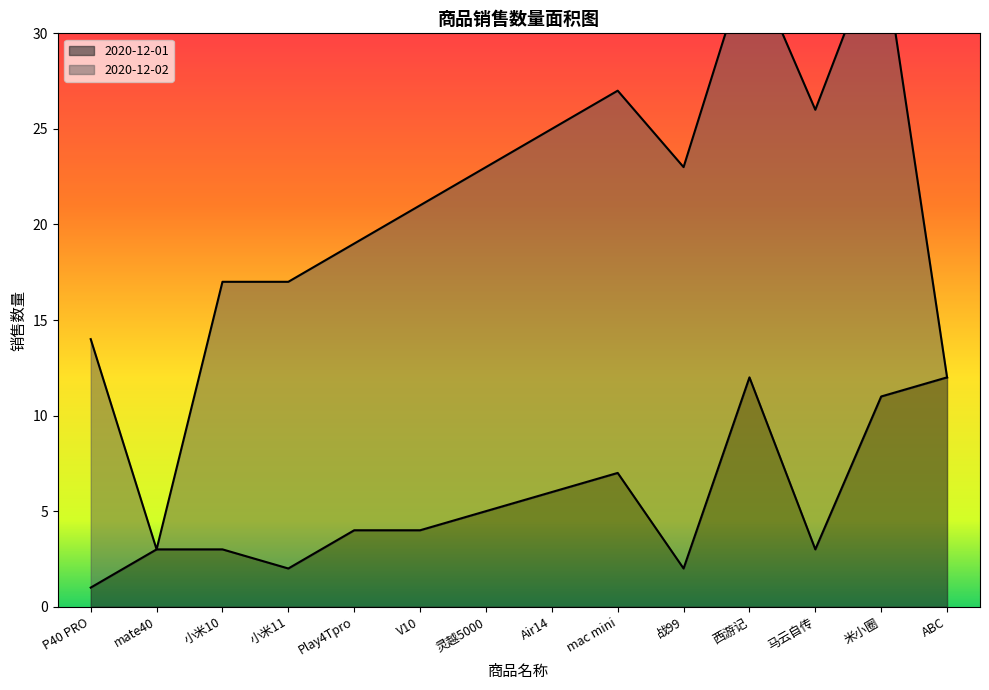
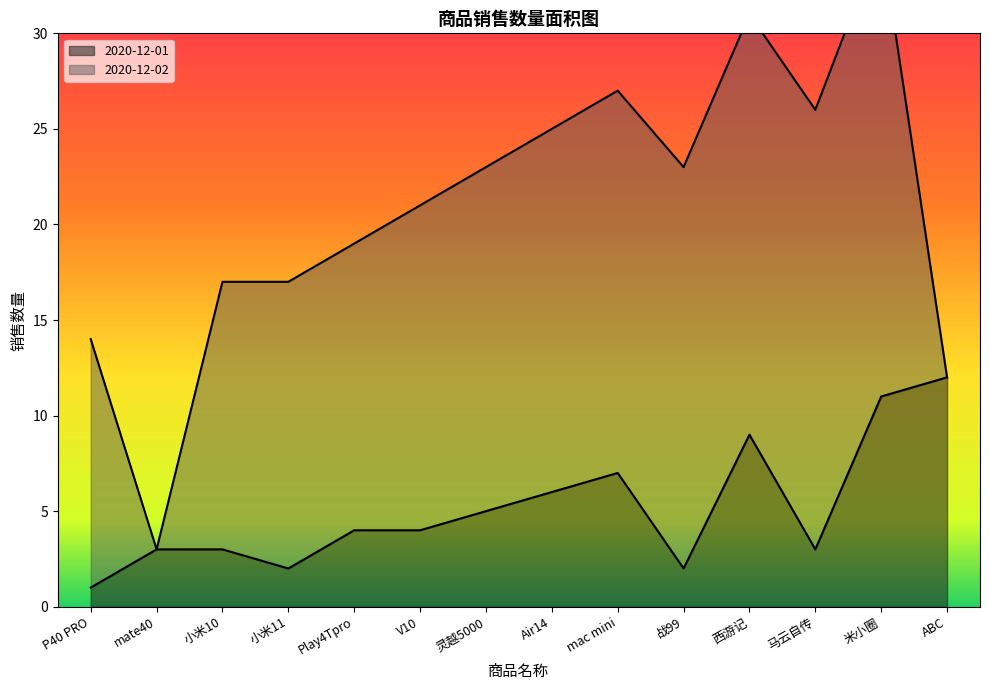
  {
    "2020-12-01": {
      "P40 PRO": 1,
      "小米10": 3,
      "小米11": 2,
      "Play4Tpro": 4,
      "V10": 4,
      "灵越5000": 5,
      "Air14": 6,
      "mac mini": 7,
      "战99": 2,
-     "西游记": 12,
+     "西游记": 9,
      "马云自传": 3,
      "米小圈": 11
    },
    "2020-12-02": {
      "P40 PRO": 13,
      "小米10": 14,
      "小米11": 15,
      "Play4Tpro": 15,
      "V10": 17,
      "灵越5000": 18,
      "Air14": 19,
      "mac mini": 20,
      "战99": 21,
      "马云自传": 23
    }
  }
